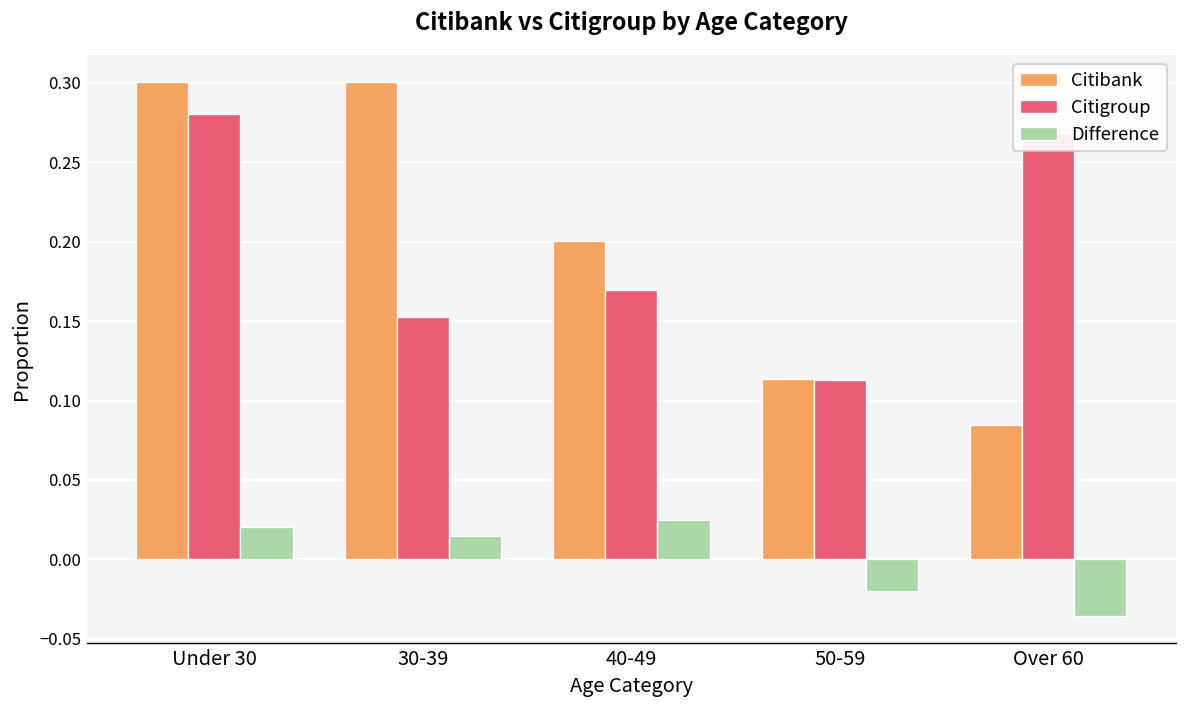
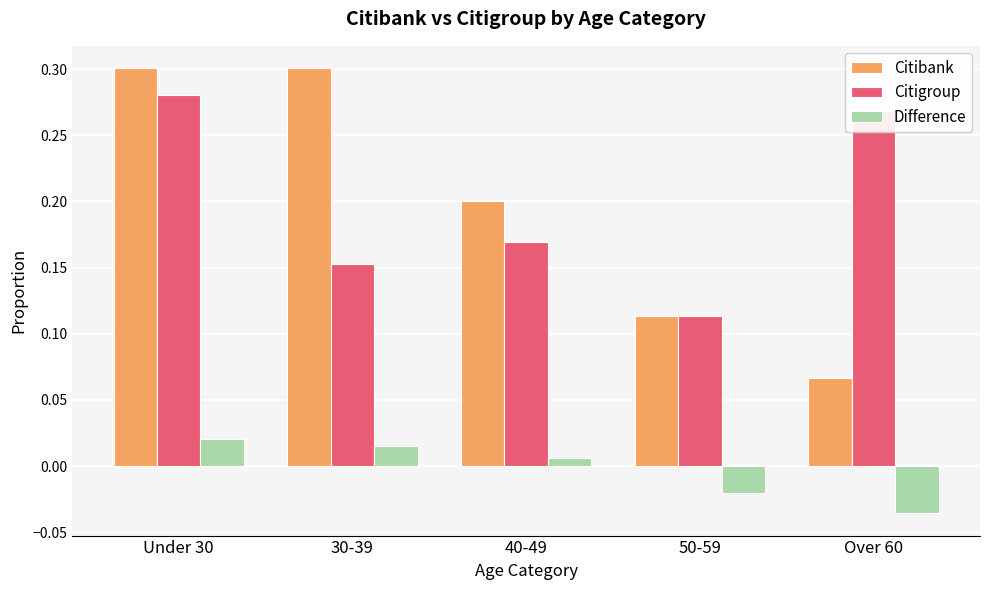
  {
    "Citibank": {
      "Under 30": 0.301,
      "30-39": 0.301,
      "40-49": 0.201,
      "50-59": 0.114,
-     "Over 60": 0.084
+     "Over 60": 0.067
    },
    "Citigroup": {
      "Under 30": 0.280,
      "30-39": 0.153,
      "40-49": 0.170,
      "50-59": 0.113
    },
    "Difference": {
      "Under 30": 0.021,
      "30-39": 0.015,
-     "40-49": 0.025,
+     "40-49": 0.006,
      "50-59": -0.020,
      "Over 60": -0.036
    }
  }
